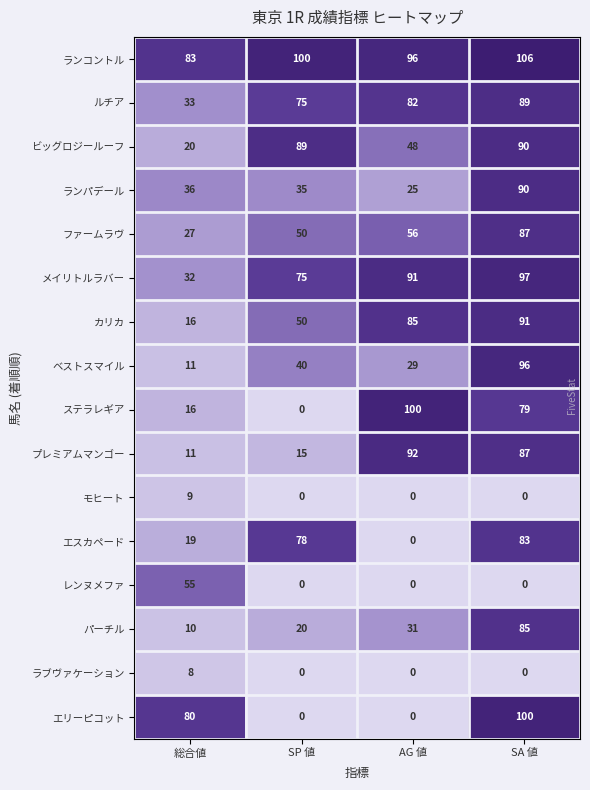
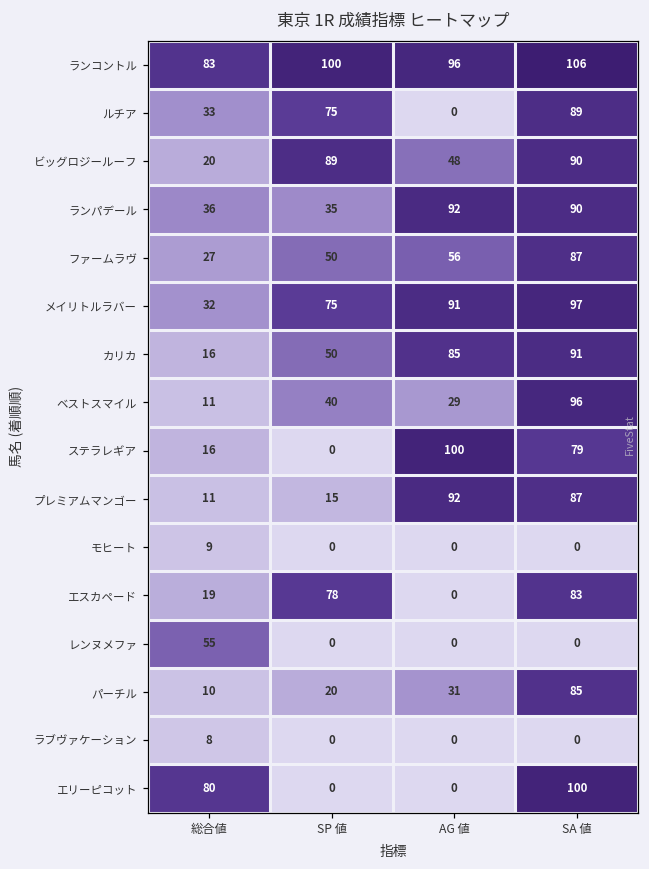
  {
    "ランコントル": {
      "総合値": 83,
      "SP 値": 100,
      "AG 値": 96,
      "SA 値": 106
    },
    "ルチア": {
      "総合値": 33,
      "SP 値": 75,
-     "AG 値": 82,
+     "AG 値": 0,
      "SA 値": 89
    },
    "ビッグロジールーフ": {
      "総合値": 20,
      "SP 値": 89,
      "AG 値": 48,
      "SA 値": 90
    },
    "ランパデール": {
      "総合値": 36,
      "SP 値": 35,
-     "AG 値": 25,
+     "AG 値": 92,
      "SA 値": 90
    },
    "ファームラヴ": {
      "総合値": 27,
      "SP 値": 50,
      "AG 値": 56,
      "SA 値": 87
    },
    "メイリトルラバー": {
      "総合値": 32,
      "SP 値": 75,
      "AG 値": 91,
      "SA 値": 97
    },
    "カリカ": {
      "総合値": 16,
      "SP 値": 50,
      "AG 値": 85,
      "SA 値": 91
    },
    "ベストスマイル": {
      "総合値": 11,
      "SP 値": 40,
      "AG 値": 29,
      "SA 値": 96
    },
    "ステラレギア": {
      "総合値": 16,
      "SP 値": 0,
      "AG 値": 100,
      "SA 値": 79
    },
    "プレミアムマンゴー": {
      "総合値": 11,
      "SP 値": 15,
      "AG 値": 92,
      "SA 値": 87
    },
    "モヒート": {
      "総合値": 9,
      "SP 値": 0,
      "AG 値": 0,
      "SA 値": 0
    },
    "エスカペード": {
      "総合値": 19,
      "SP 値": 78,
      "AG 値": 0,
      "SA 値": 83
    },
    "レンヌメファ": {
      "総合値": 55,
      "SP 値": 0,
      "AG 値": 0,
      "SA 値": 0
    },
    "パーチル": {
      "総合値": 10,
      "SP 値": 20,
      "AG 値": 31,
      "SA 値": 85
    },
    "ラブヴァケーション": {
      "総合値": 8,
      "SP 値": 0,
      "AG 値": 0,
      "SA 値": 0
    },
    "エリーピコット": {
      "総合値": 80,
      "SP 値": 0,
      "AG 値": 0,
      "SA 値": 100
    }
  }
